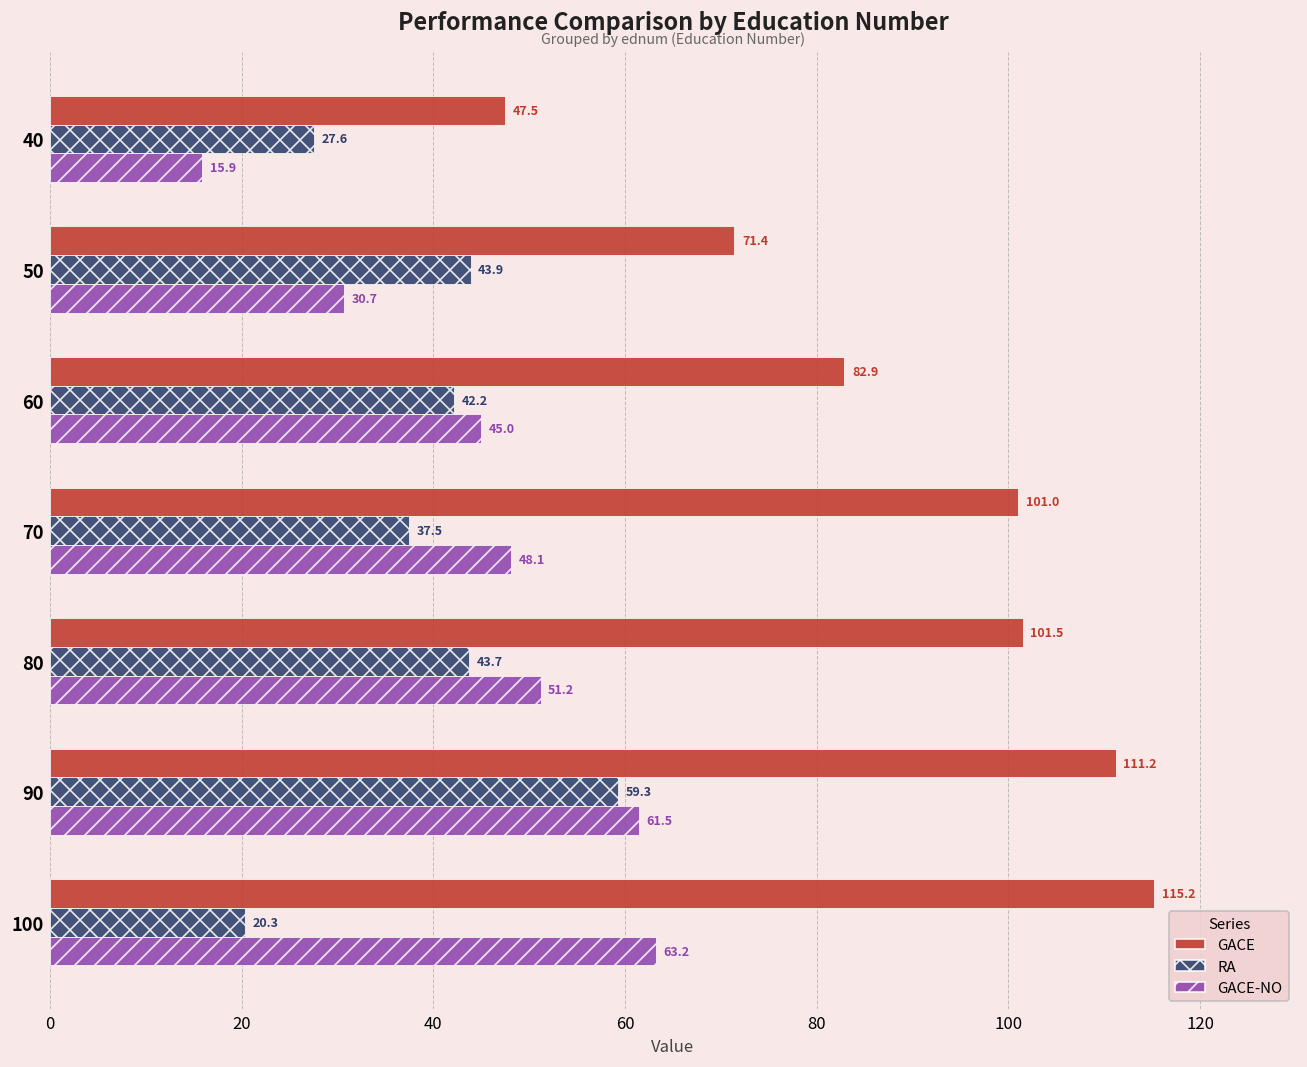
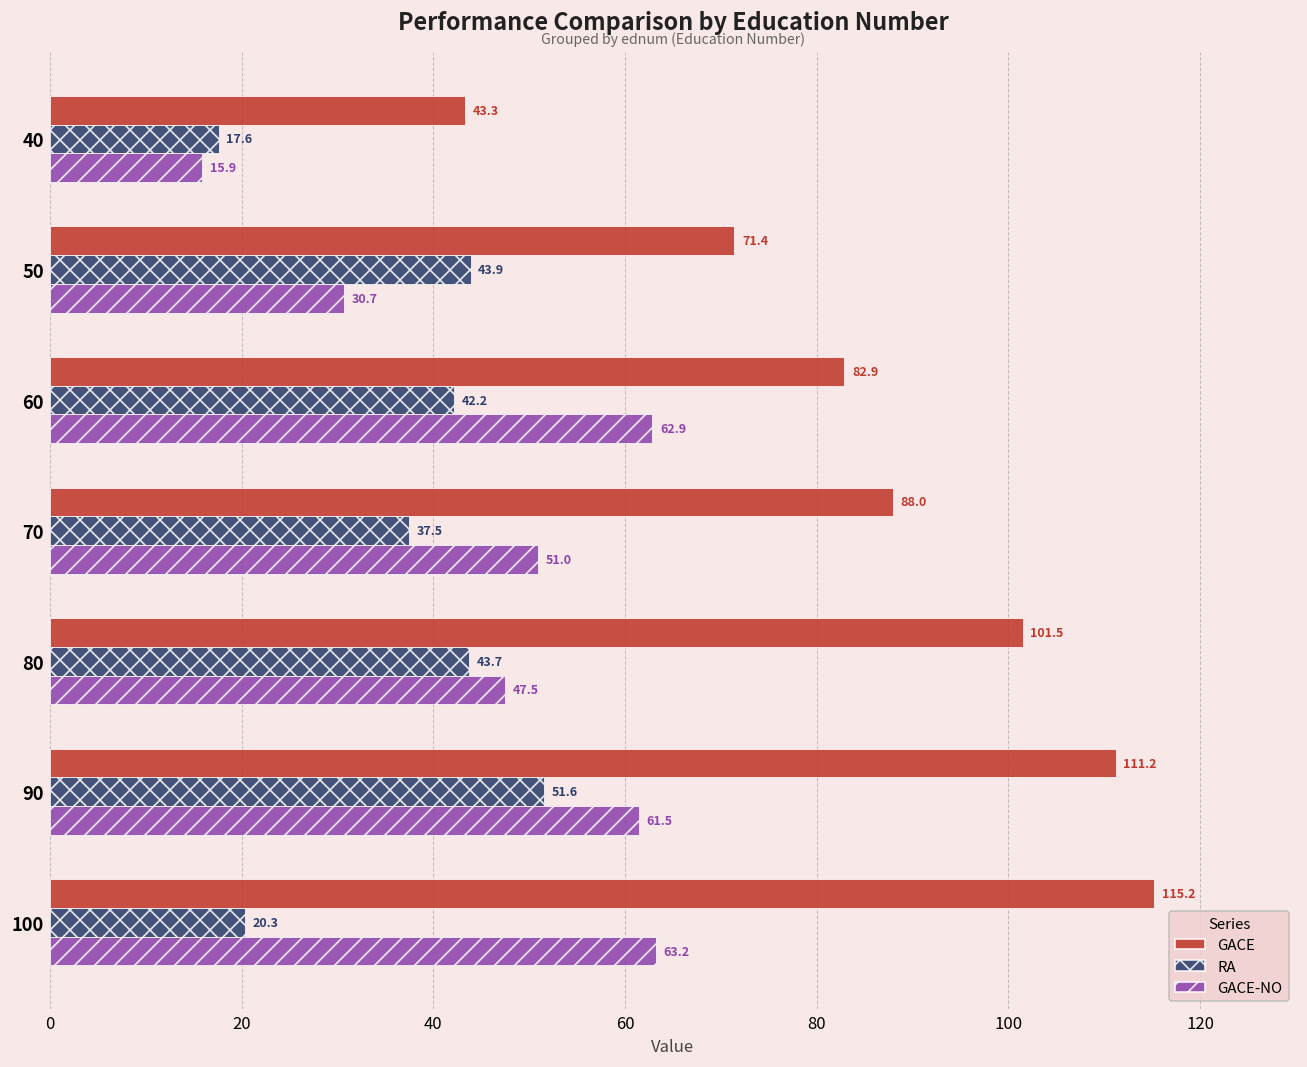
  {
    "GACE": {
-     "40": 47.5,
+     "40": 43.3,
      "50": 71.4,
      "60": 82.9,
-     "70": 101.0,
+     "70": 88.0,
      "80": 101.5,
      "90": 111.2,
      "100": 115.2
    },
    "RA": {
-     "40": 27.6,
+     "40": 17.6,
      "50": 43.9,
      "60": 42.2,
      "70": 37.5,
      "80": 43.7,
-     "90": 59.3,
+     "90": 51.6,
      "100": 20.3
    },
    "GACE-NO": {
      "40": 15.9,
      "50": 30.7,
-     "60": 45.0,
-     "70": 48.1,
-     "80": 51.2,
+     "60": 62.9,
+     "70": 51.0,
+     "80": 47.5,
      "90": 61.5,
      "100": 63.2
    }
  }
